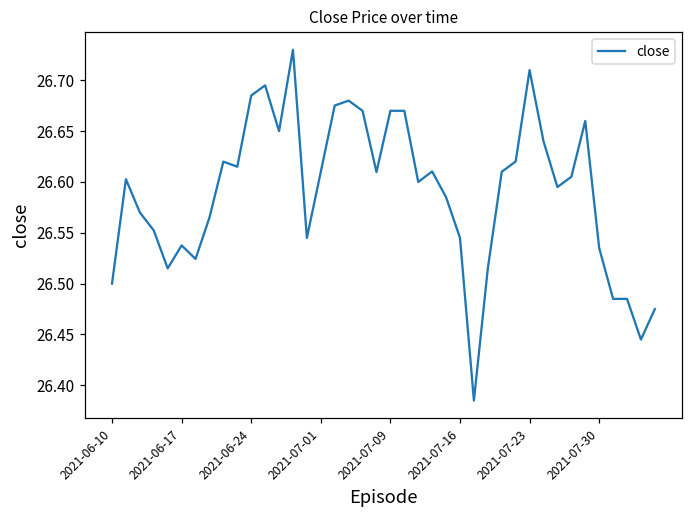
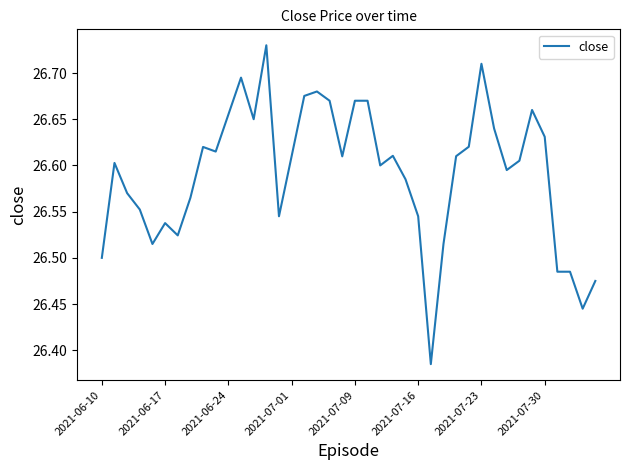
  {
    "2021-06-10": 26.50,
    "2021-06-17": 26.54,
-   "2021-06-24": 26.69,
+   "2021-06-24": 26.66,
    "2021-07-01": 26.61,
    "2021-07-09": 26.67,
    "2021-07-16": 26.55,
    "2021-07-23": 26.71,
-   "2021-07-30": 26.54
+   "2021-07-30": 26.63
  }
